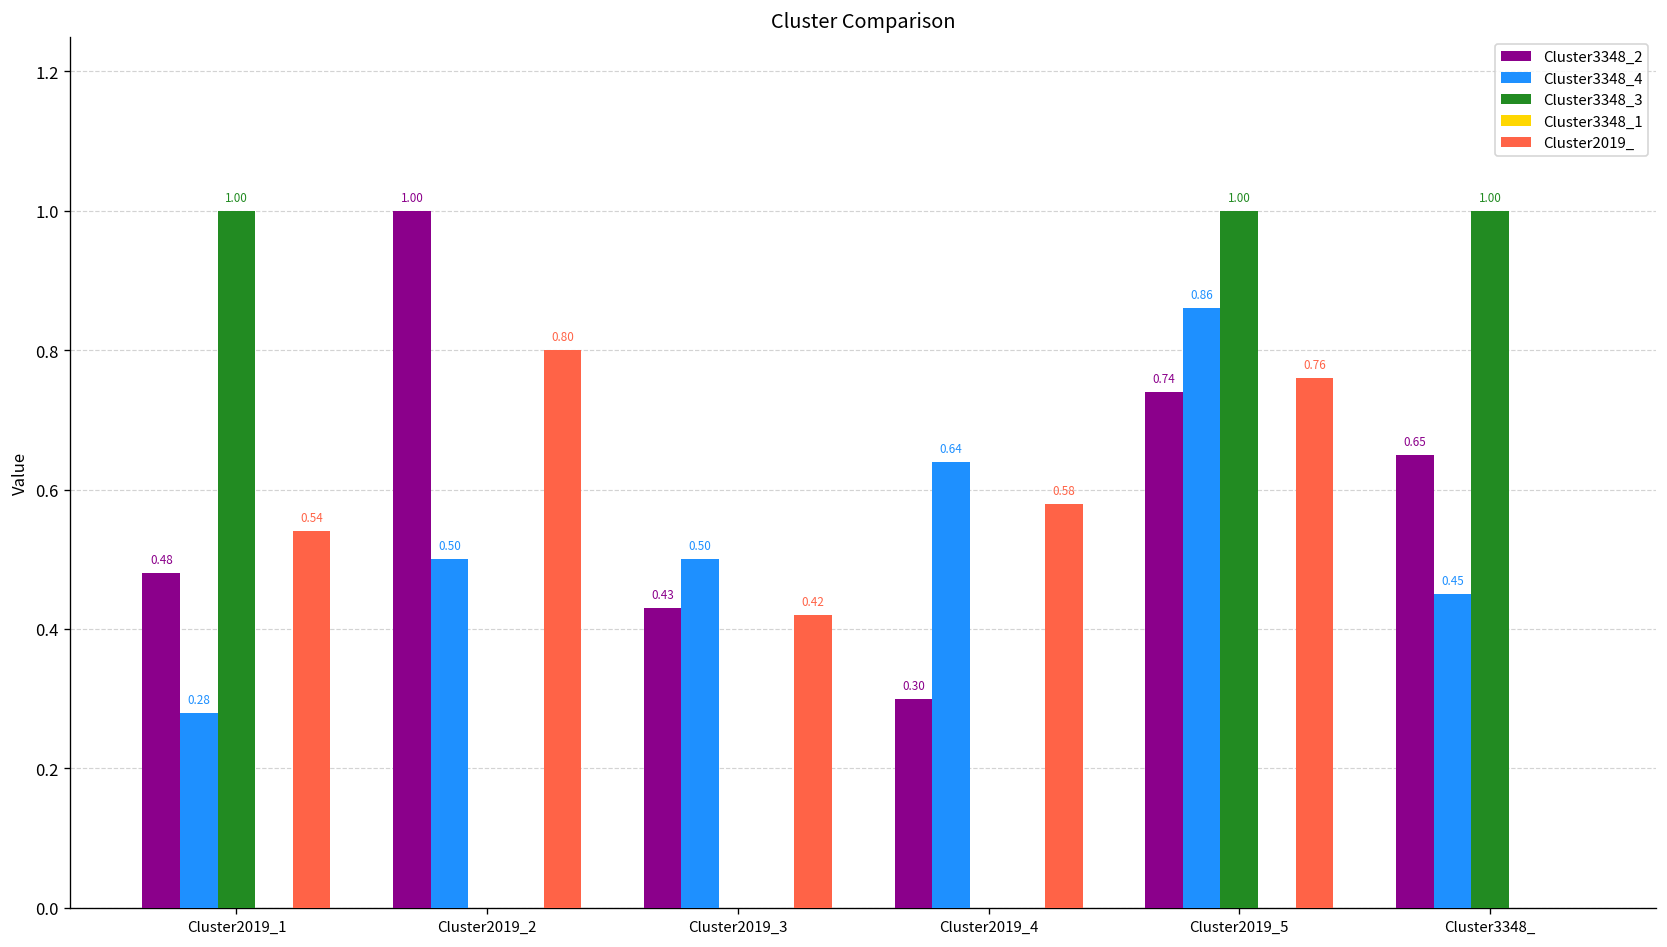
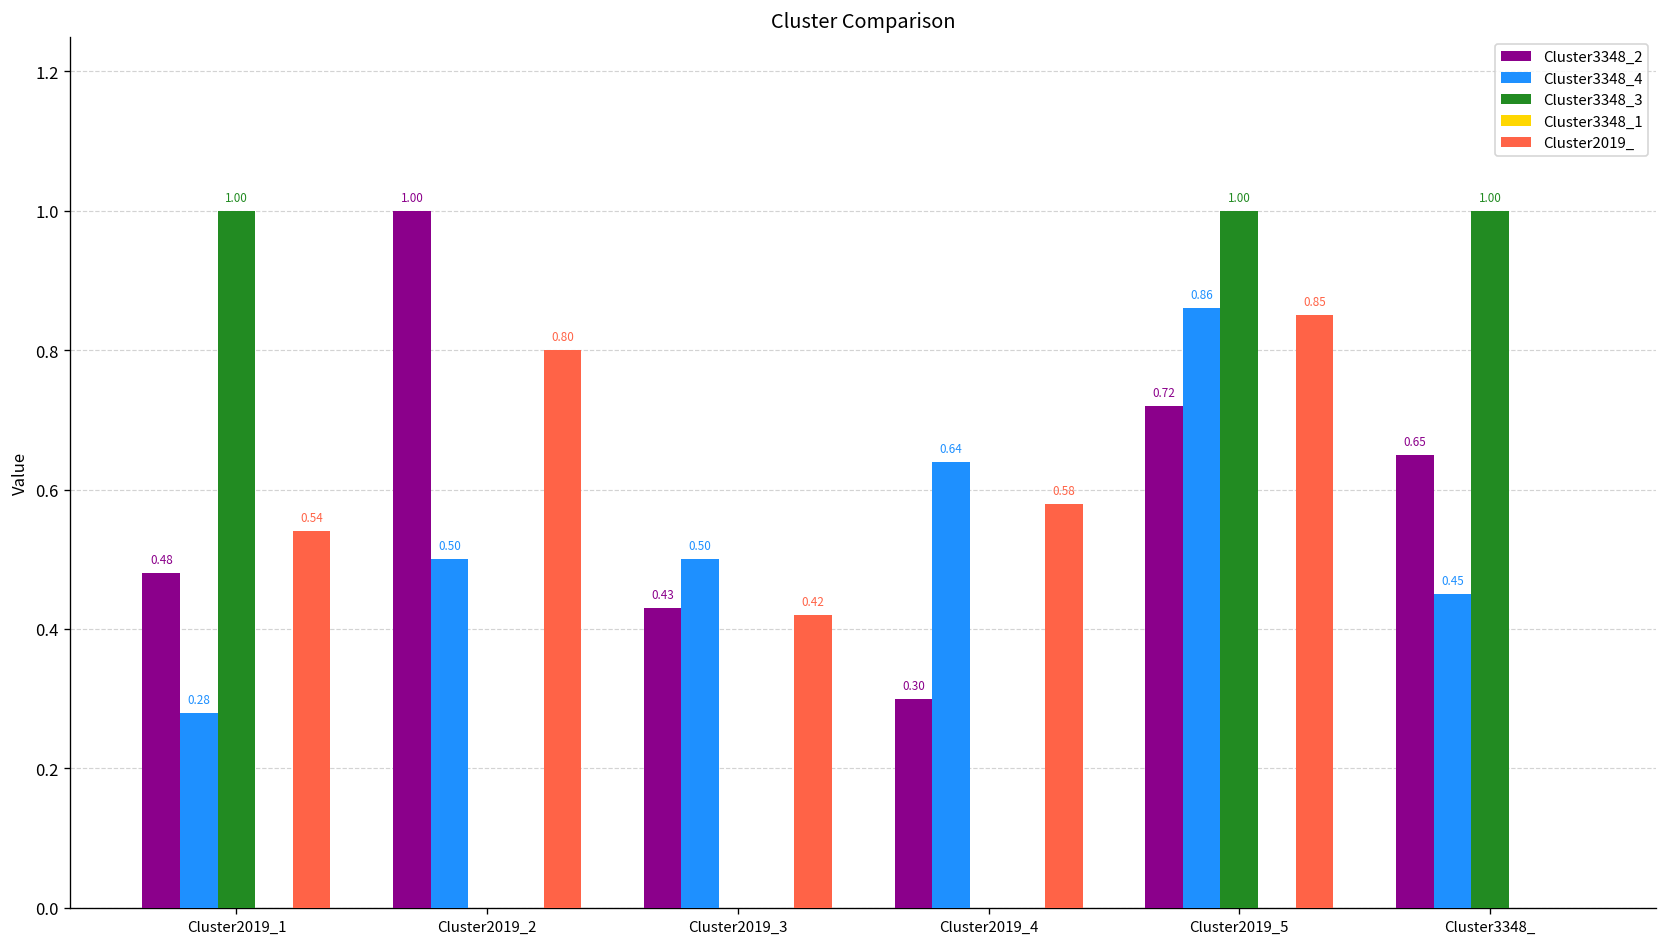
  {
    "Cluster3348_2": {
      "Cluster2019_1": 0.48,
      "Cluster2019_2": 1.00,
      "Cluster2019_3": 0.43,
      "Cluster2019_4": 0.30,
-     "Cluster2019_5": 0.74,
+     "Cluster2019_5": 0.72,
      "Cluster3348_": 0.65
    },
    "Cluster3348_4": {
      "Cluster2019_1": 0.28,
      "Cluster2019_2": 0.50,
      "Cluster2019_3": 0.50,
      "Cluster2019_4": 0.64,
      "Cluster2019_5": 0.86,
      "Cluster3348_": 0.45
    },
    "Cluster3348_3": {
      "Cluster2019_1": 1.00,
      "Cluster2019_5": 1.00,
      "Cluster3348_": 1.00
    },
    "Cluster3348_1": {
      "Cluster2019_1": 0.00,
      "Cluster2019_2": 0.00,
      "Cluster2019_3": 0.00,
      "Cluster2019_4": 0.00,
      "Cluster2019_5": 0.00,
      "Cluster3348_": 0.00
    },
    "Cluster2019_": {
      "Cluster2019_1": 0.54,
      "Cluster2019_2": 0.80,
      "Cluster2019_3": 0.42,
      "Cluster2019_4": 0.58,
-     "Cluster2019_5": 0.76
+     "Cluster2019_5": 0.85
    }
  }
